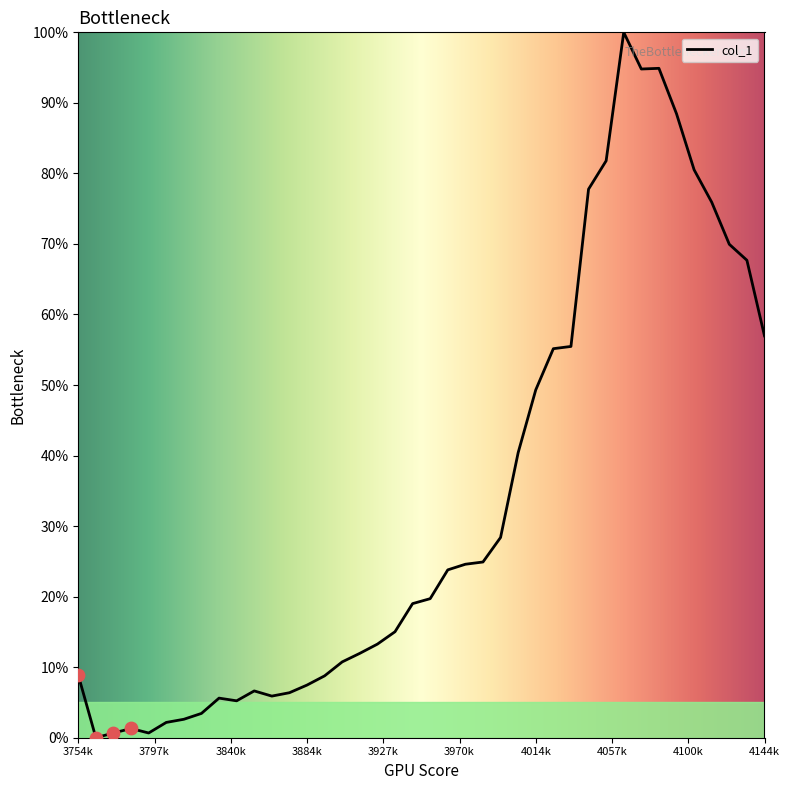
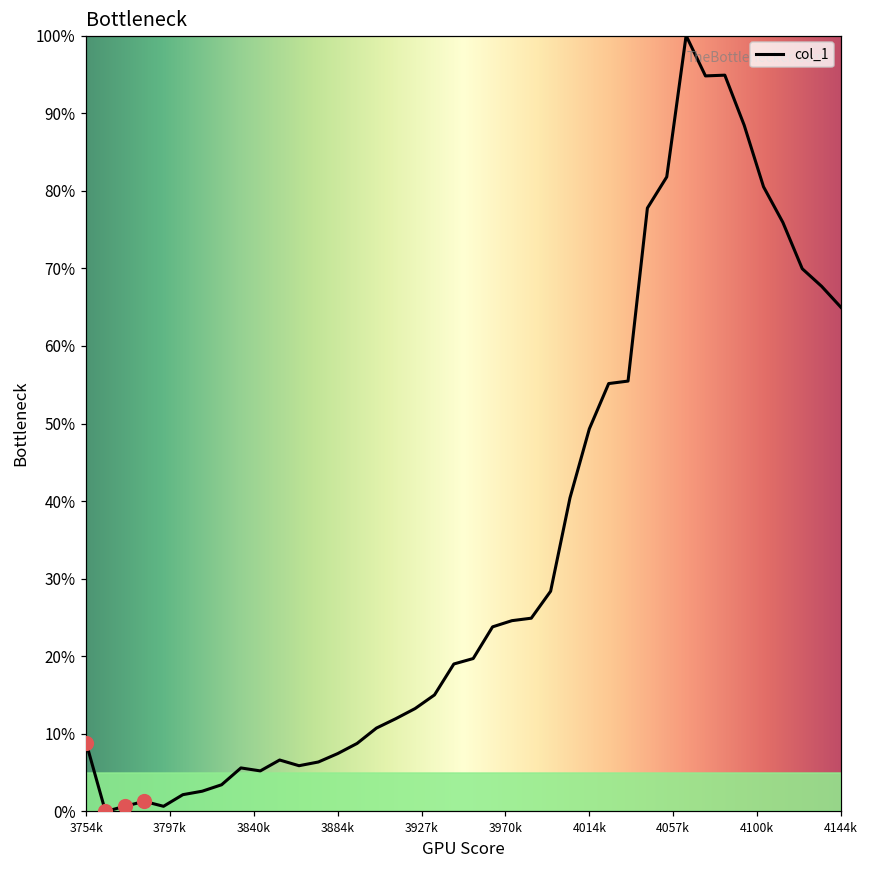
  {
    "col_1": {
      "3884k": "7%",
      "4014k": "49%",
-     "4144k": "57%"
+     "4144k": "65%"
    }
  }
